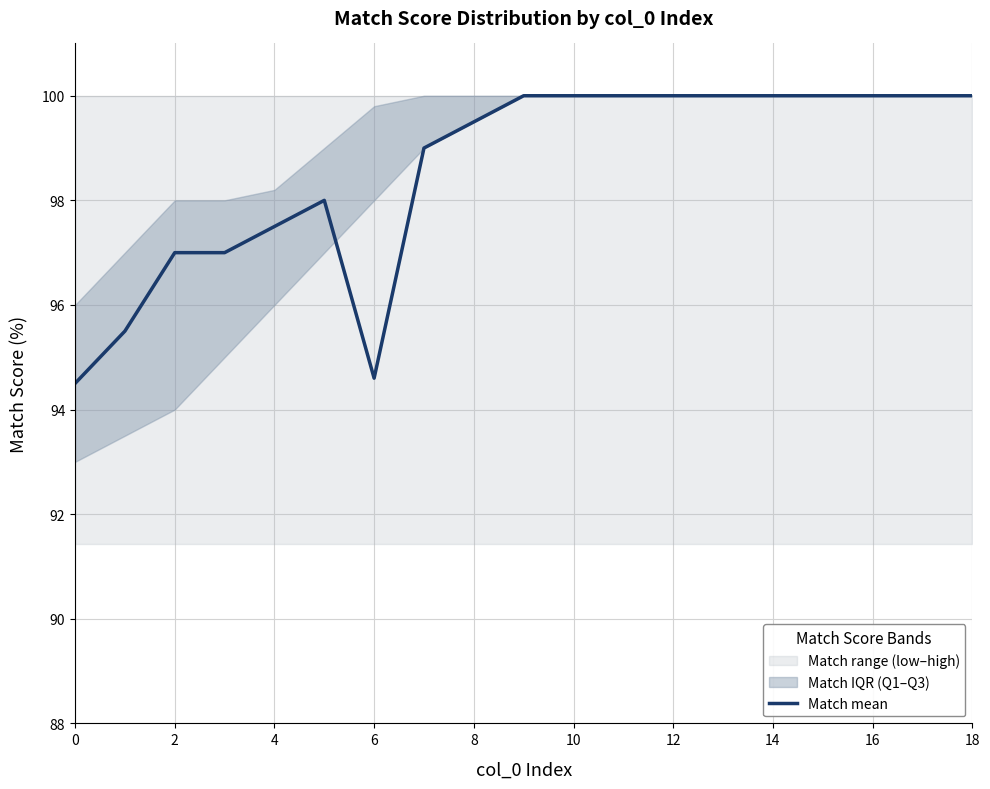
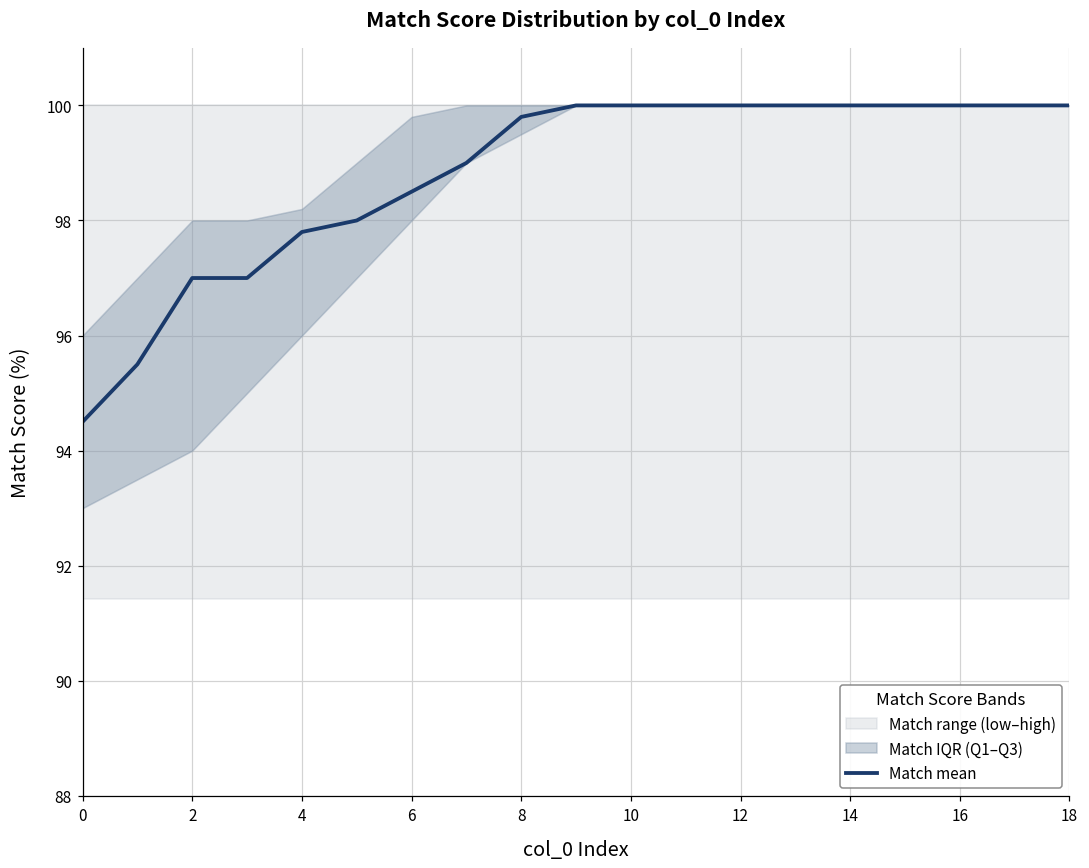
  {
    "Match mean": {
      "0": 94.5,
      "2": 97.0,
-     "4": 97.5,
-     "6": 94.6,
-     "8": 99.5
+     "4": 97.8,
+     "6": 98.5,
+     "8": 99.8
    },
    "Match range (low–high)": {
      "0": 100.0,
      "2": 100.0,
      "4": 100.0,
      "6": 100.0
    }
  }
